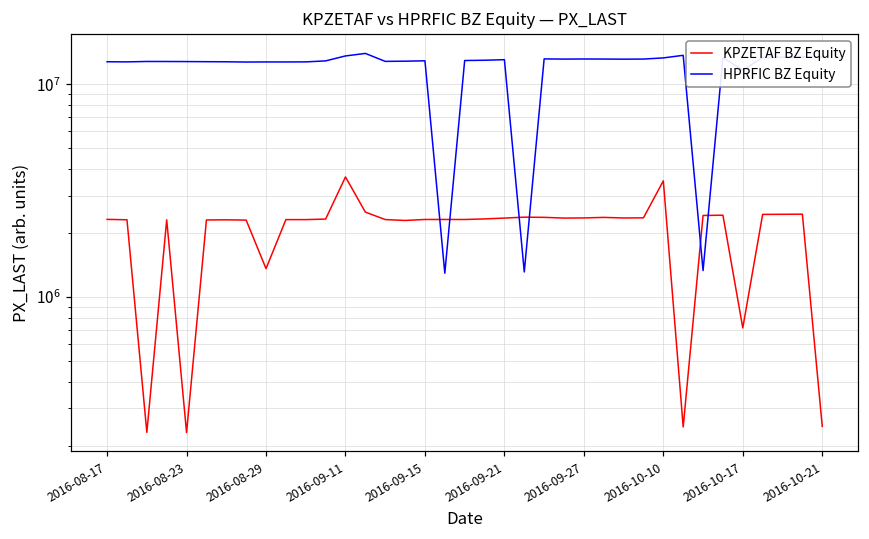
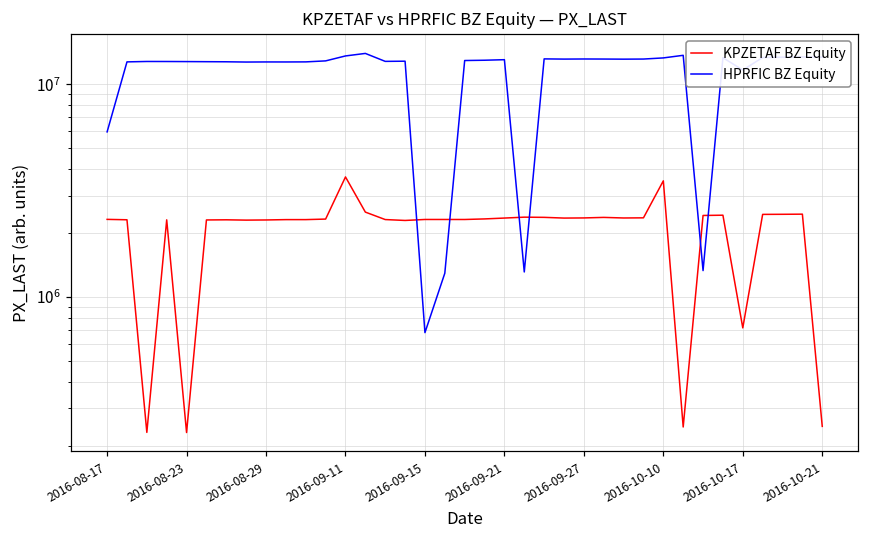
  {
    "KPZETAF BZ Equity": {
      "2016-08-17": 2300000,
      "2016-08-23": 230000,
-     "2016-08-29": 1400000,
+     "2016-08-29": 2300000,
      "2016-09-11": 3700000,
      "2016-09-15": 2300000,
      "2016-09-21": 2400000,
      "2016-09-27": 2400000,
      "2016-10-10": 3500000,
      "2016-10-17": 720000,
      "2016-10-21": 250000
    },
    "HPRFIC BZ Equity": {
-     "2016-08-17": 13000000,
+     "2016-08-17": 6000000,
      "2016-08-23": 13000000,
      "2016-08-29": 13000000,
      "2016-09-11": 14000000,
-     "2016-09-15": 13000000,
+     "2016-09-15": 680000,
      "2016-09-21": 13000000,
      "2016-09-27": 13000000,
      "2016-10-10": 13000000
    }
  }
